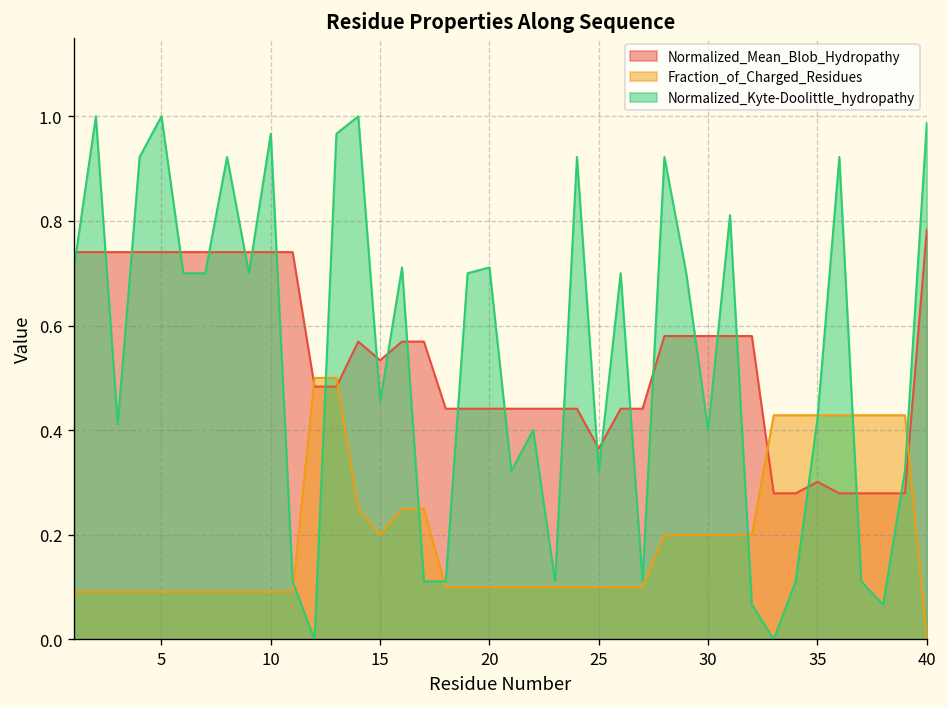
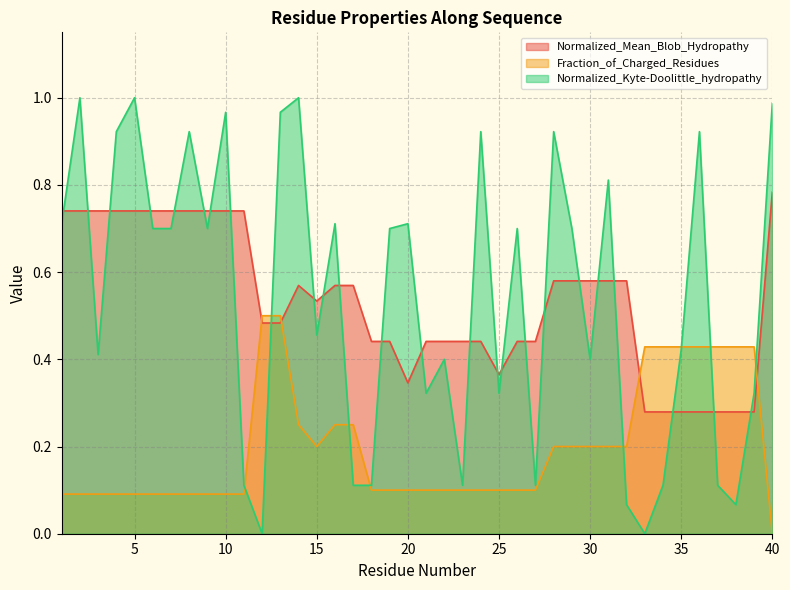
  {
    "Normalized_Mean_Blob_Hydropathy": {
      "5": 0.74,
      "10": 0.74,
      "15": 0.53,
-     "20": 0.44,
+     "20": 0.35,
      "25": 0.37,
      "30": 0.58,
-     "35": 0.30,
+     "35": 0.28,
      "40": 0.78
    },
    "Fraction_of_Charged_Residues": {
      "5": 0.09,
      "10": 0.09,
      "15": 0.20,
      "20": 0.10,
      "25": 0.10,
      "30": 0.20,
      "35": 0.43,
      "40": 0.00
    },
    "Normalized_Kyte-Doolittle_hydropathy": {
      "5": 1.00,
      "10": 0.97,
      "15": 0.46,
      "20": 0.71,
      "25": 0.32,
      "30": 0.40,
      "35": 0.42,
      "40": 0.99
    }
  }
